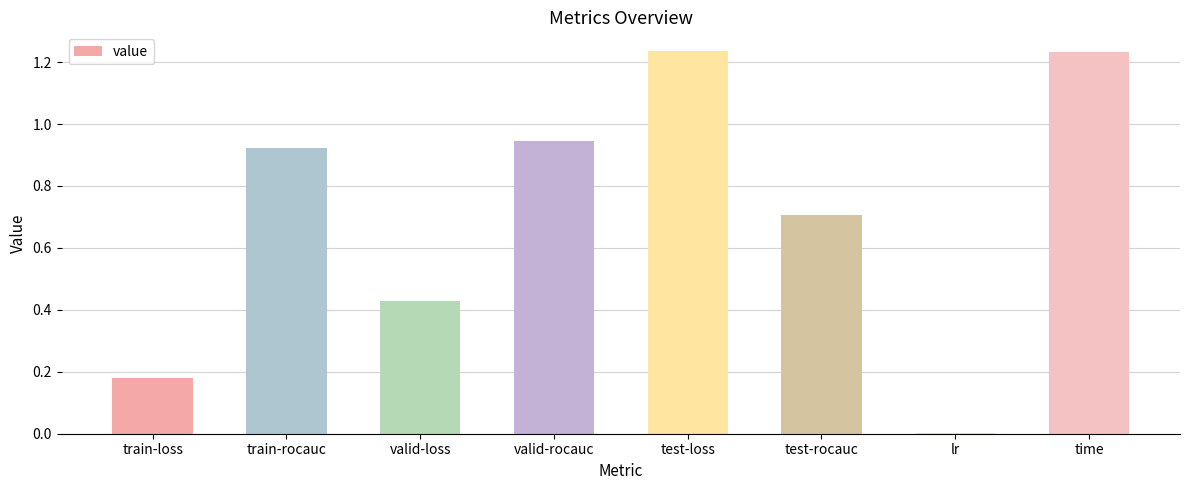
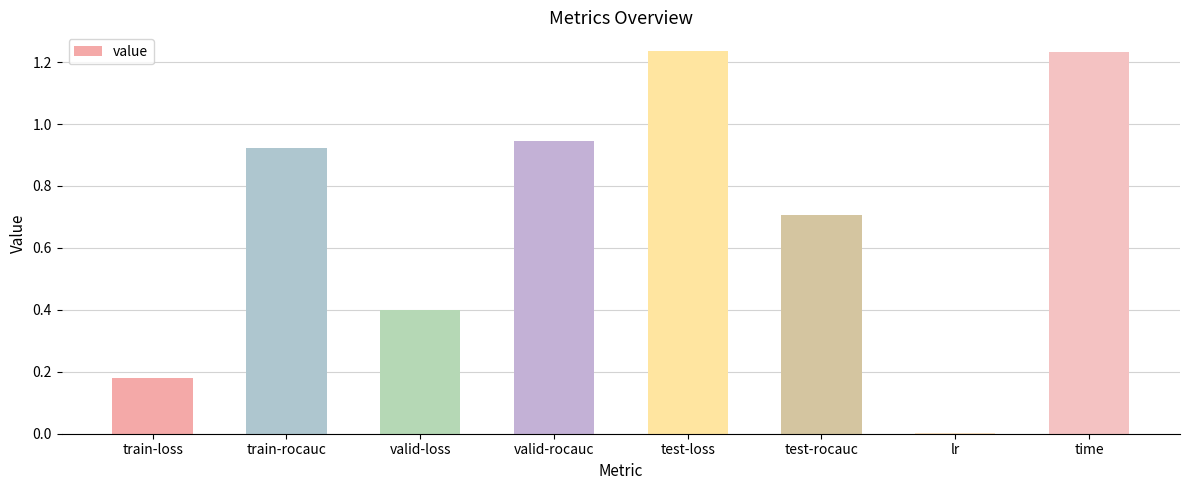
  {
    "train-loss": 0.18,
    "train-rocauc": 0.92,
-   "valid-loss": 0.43,
+   "valid-loss": 0.40,
    "valid-rocauc": 0.94,
    "test-loss": 1.23,
    "test-rocauc": 0.70,
    "time": 1.23
  }
